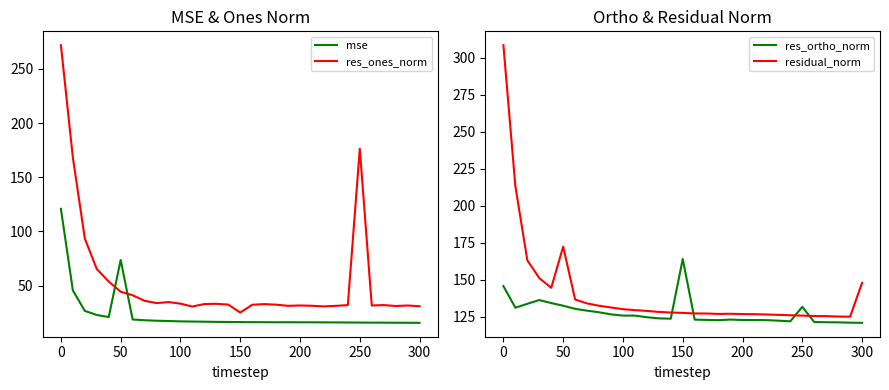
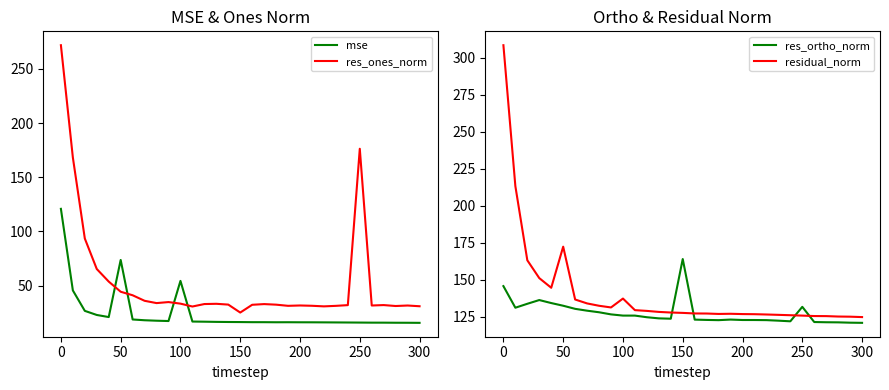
  {
    "MSE & Ones Norm": {
      "mse": {
        "0": 121,
        "50": 74,
-       "100": 17,
+       "100": 54,
        "150": 16,
        "200": 16,
        "250": 16,
        "300": 16
      },
      "res_ones_norm": {
        "0": 272,
        "50": 44,
        "100": 33,
        "150": 25,
        "200": 32,
        "250": 176,
        "300": 31
      }
    },
    "Ortho & Residual Norm": {
      "res_ortho_norm": {
        "0": 146,
        "50": 133,
        "100": 126,
        "150": 164,
        "200": 123,
        "250": 132,
        "300": 121
      },
      "residual_norm": {
        "0": 309,
        "50": 172,
-       "100": 130,
+       "100": 137,
        "150": 128,
        "200": 127,
        "250": 126,
-       "300": 148
+       "300": 125
      }
    }
  }
